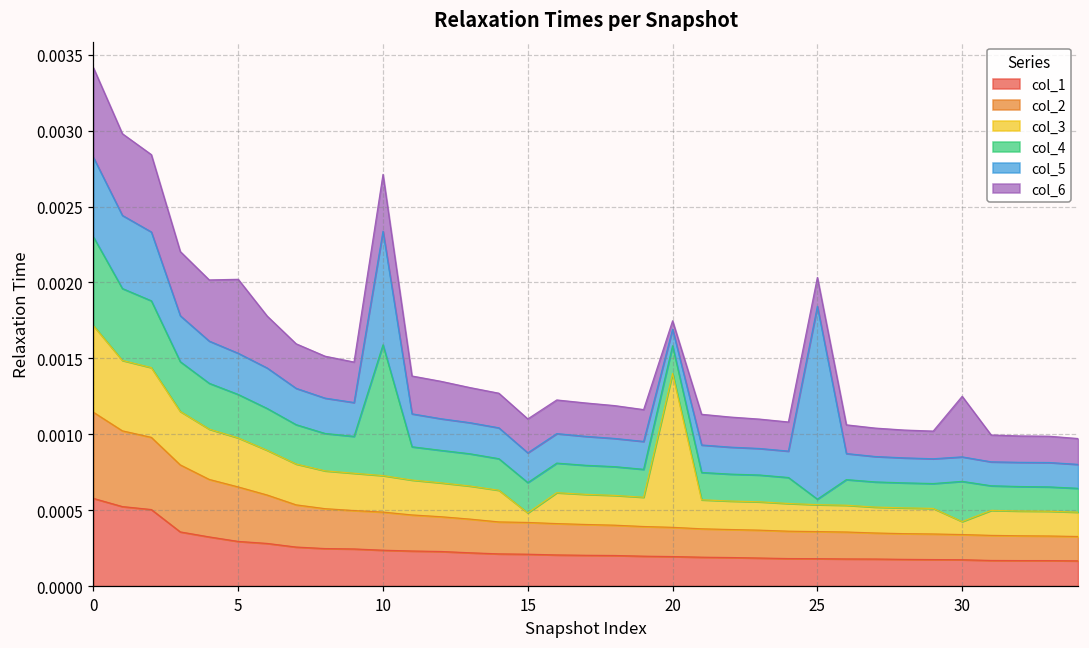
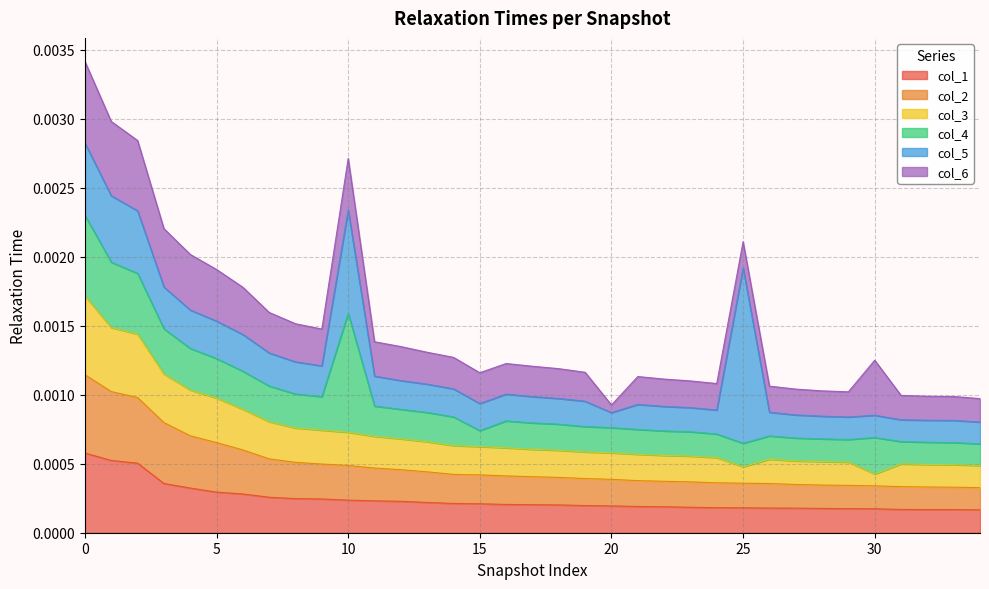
  {
    "col_3": {
      "0": 0.00057,
      "5": 0.00032,
      "10": 0.00024,
-     "15": 0.00006,
-     "20": 0.00101,
-     "25": 0.00018,
+     "15": 0.00020,
+     "20": 0.00019,
+     "25": 0.00012,
      "30": 0.00009
    },
    "col_4": {
      "0": 0.00058,
      "5": 0.00029,
      "10": 0.00086,
-     "15": 0.00020,
+     "15": 0.00012,
      "20": 0.00018,
-     "25": 0.00004,
+     "25": 0.00017,
      "30": 0.00026
    },
    "col_5": {
      "0": 0.00052,
      "5": 0.00027,
      "10": 0.00075,
      "15": 0.00020,
      "20": 0.00011,
      "25": 0.00127,
      "30": 0.00016
    },
    "col_6": {
      "0": 0.00059,
-     "5": 0.00049,
+     "5": 0.00037,
      "10": 0.00037,
      "15": 0.00022,
      "20": 0.00006,
      "25": 0.00019,
      "30": 0.00040
    }
  }
